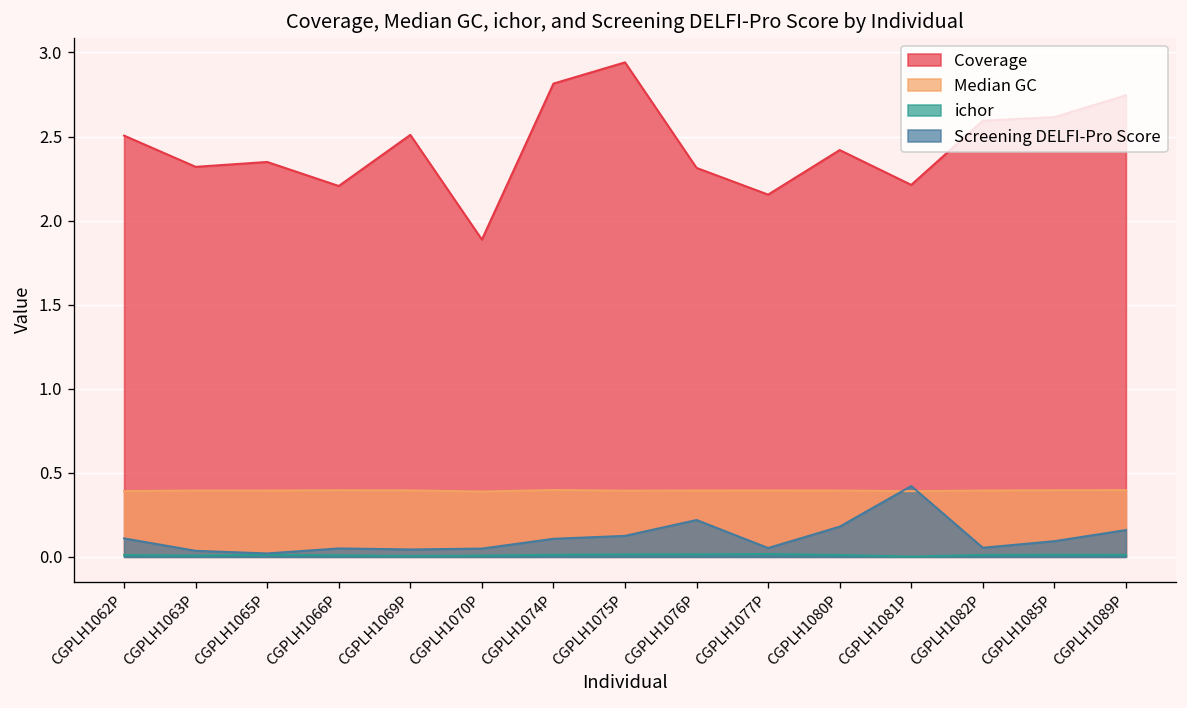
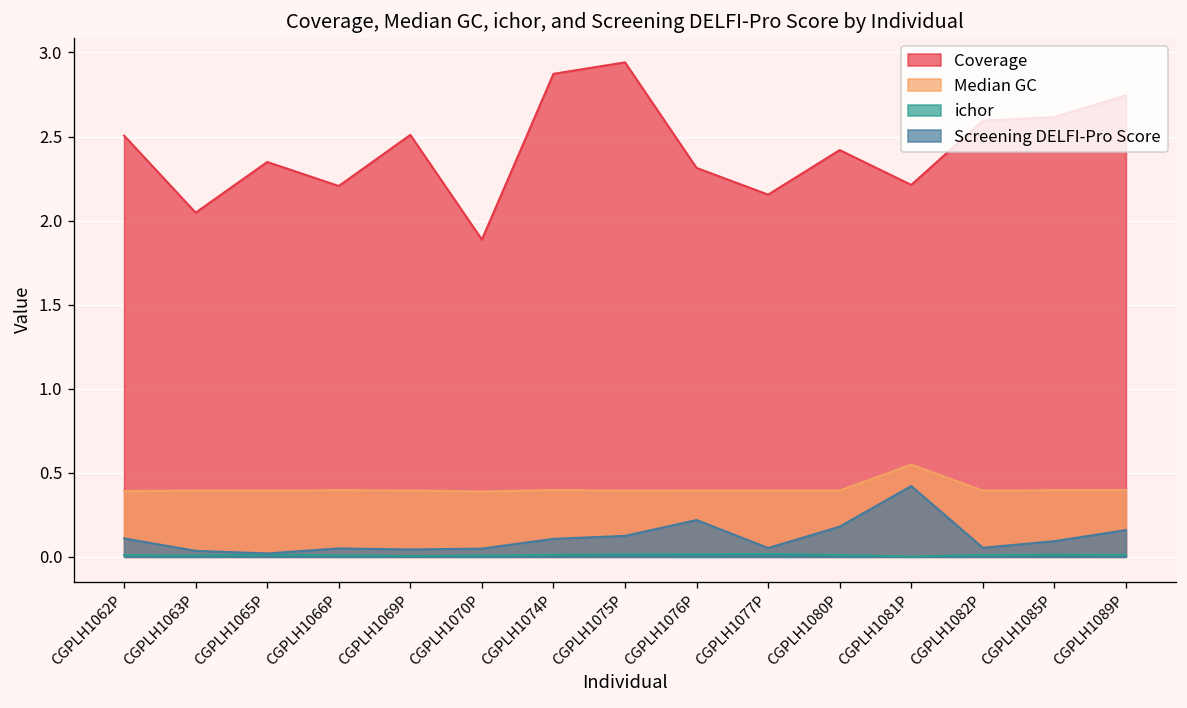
  {
    "Coverage": {
      "CGPLH1062P": 2.51,
-     "CGPLH1063P": 2.32,
+     "CGPLH1063P": 2.05,
      "CGPLH1065P": 2.35,
      "CGPLH1066P": 2.21,
      "CGPLH1069P": 2.51,
      "CGPLH1070P": 1.89,
-     "CGPLH1074P": 2.81,
+     "CGPLH1074P": 2.87,
      "CGPLH1075P": 2.94,
      "CGPLH1076P": 2.31,
      "CGPLH1077P": 2.15,
      "CGPLH1080P": 2.42,
      "CGPLH1081P": 2.21
    },
    "Median GC": {
      "CGPLH1062P": 0.39,
      "CGPLH1063P": 0.39,
      "CGPLH1065P": 0.39,
      "CGPLH1066P": 0.40,
      "CGPLH1069P": 0.40,
      "CGPLH1070P": 0.39,
      "CGPLH1074P": 0.40,
      "CGPLH1075P": 0.39,
      "CGPLH1076P": 0.39,
      "CGPLH1077P": 0.40,
      "CGPLH1080P": 0.39,
-     "CGPLH1081P": 0.39,
+     "CGPLH1081P": 0.55,
      "CGPLH1082P": 0.39,
      "CGPLH1085P": 0.40,
      "CGPLH1089P": 0.40
    }
  }
